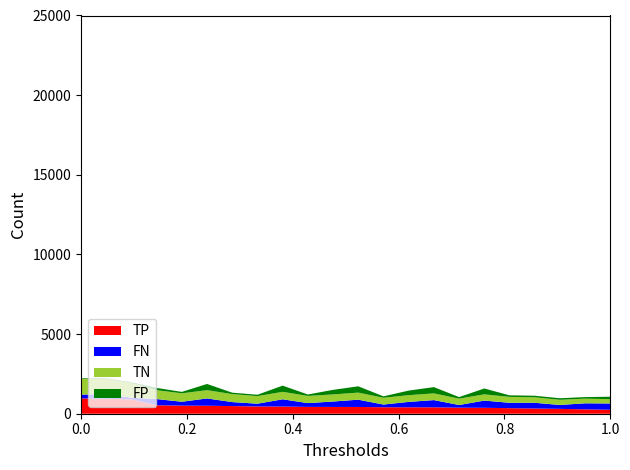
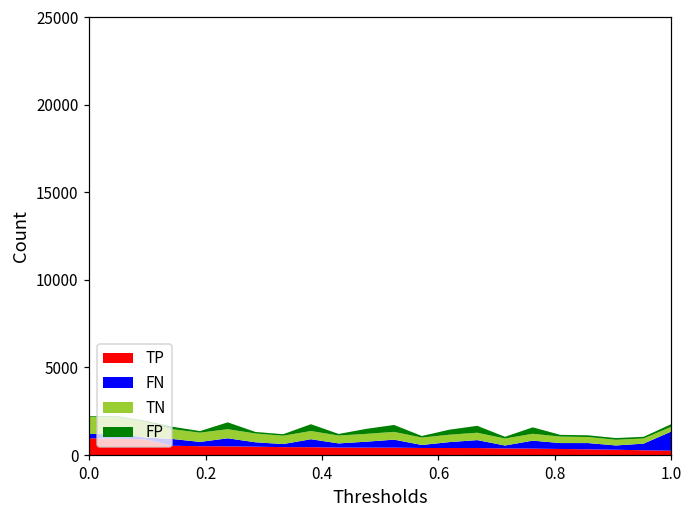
  {
    "FN": {
-     "1.0": 400
+     "1.0": 1100
    }
  }
